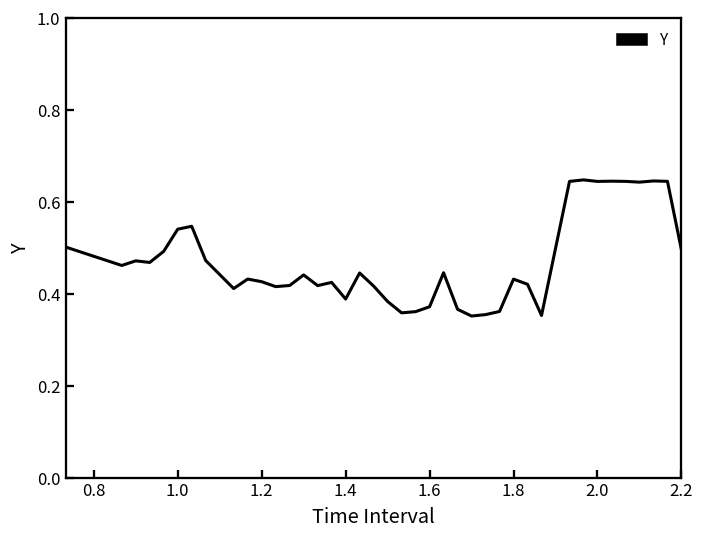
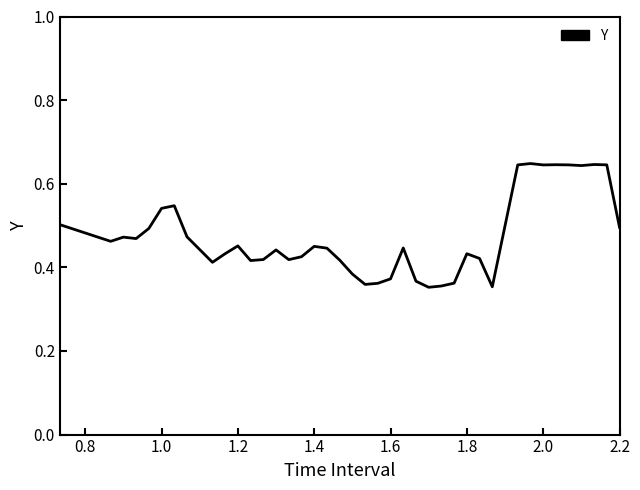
  {
    "1.0": 0.54,
-   "1.2": 0.43,
-   "1.4": 0.39,
+   "1.2": 0.45,
+   "1.4": 0.45,
    "1.6": 0.37,
    "1.8": 0.43,
    "2.0": 0.65,
    "2.2": 0.50
  }
